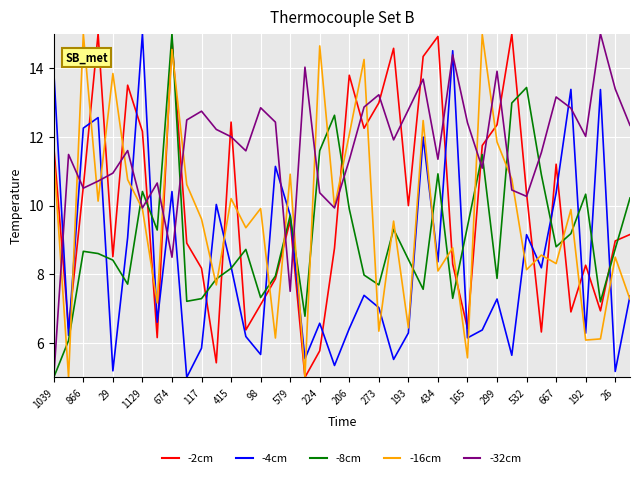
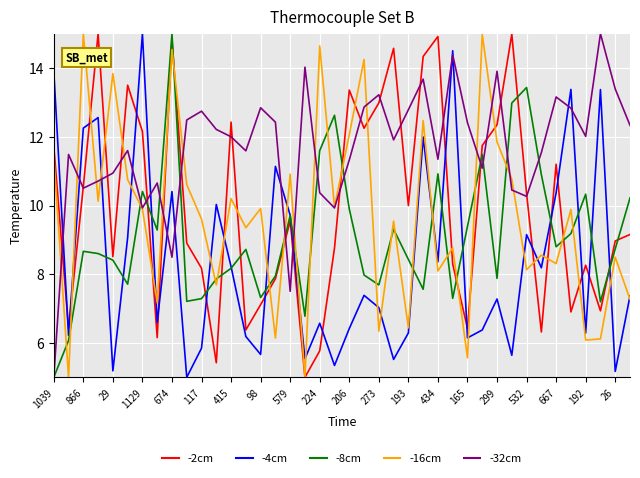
  {
    "-2cm": {
      "1039": 11.7,
      "1129": 12.2,
      "674": 14.8,
      "117": 8.2,
      "415": 12.4,
      "98": 7.1,
      "579": 9.6,
      "224": 5.8,
-     "206": 13.8,
+     "206": 13.4,
      "273": 13.0,
      "193": 10.0,
      "434": 14.9,
      "165": 6.4,
      "299": 12.3,
      "532": 10.3,
      "667": 11.2,
      "192": 8.3,
      "26": 9.0
    },
    "-4cm": {
      "1039": 13.9,
      "866": 12.3,
      "1129": 15.0,
      "674": 10.4,
      "117": 5.8,
      "98": 5.7,
      "224": 6.6,
      "206": 6.4,
      "273": 7.0,
      "193": 6.3,
      "434": 8.4,
      "165": 6.1,
      "299": 7.3,
      "532": 9.2,
      "667": 10.4,
      "192": 6.3,
      "26": 5.2
    },
    "-8cm": {
      "866": 8.7,
      "1129": 10.4,
      "674": 15.0,
      "117": 7.3,
      "98": 7.3,
      "224": 11.6,
      "206": 9.9,
      "273": 7.7,
      "193": 8.4,
      "434": 10.9,
      "165": 9.4,
      "299": 7.9,
      "532": 13.4,
      "667": 8.8,
      "192": 10.3,
      "26": 8.7
    },
    "-16cm": {
      "1039": 11.4,
      "866": 15.0,
      "674": 14.5,
      "117": 9.6,
      "415": 10.2,
      "98": 9.9,
      "579": 10.9,
      "224": 14.6,
      "206": 12.1,
      "273": 6.3,
      "193": 6.4,
      "434": 8.1,
      "165": 5.6,
      "299": 11.9,
      "532": 8.1,
      "667": 8.3,
      "192": 6.1,
      "26": 8.5
    },
    "-32cm": {
      "674": 8.5,
      "117": 12.7,
      "415": 12.0,
      "98": 12.8,
      "579": 7.5,
      "224": 10.4,
      "206": 11.3,
      "273": 13.2,
      "193": 12.8,
      "434": 11.3,
      "165": 12.4,
      "299": 13.9,
      "532": 10.3,
      "667": 13.2,
      "192": 12.0,
      "26": 13.4
    }
  }
